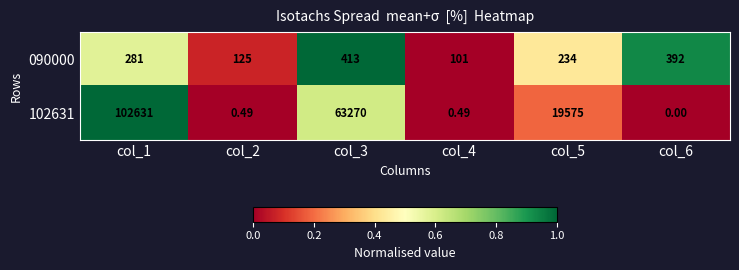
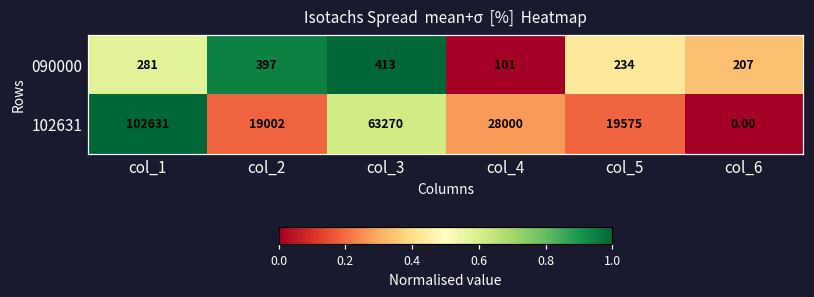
  {
    "090000": {
      "col_1": 281,
-     "col_2": 125,
+     "col_2": 397,
      "col_3": 413,
      "col_4": 101,
      "col_5": 234,
-     "col_6": 392
+     "col_6": 207
    },
    "102631": {
      "col_1": 102631,
-     "col_2": 0.49,
+     "col_2": 19002,
      "col_3": 63270,
-     "col_4": 0.49,
+     "col_4": 28000,
      "col_5": 19575,
      "col_6": 0.00
    }
  }
